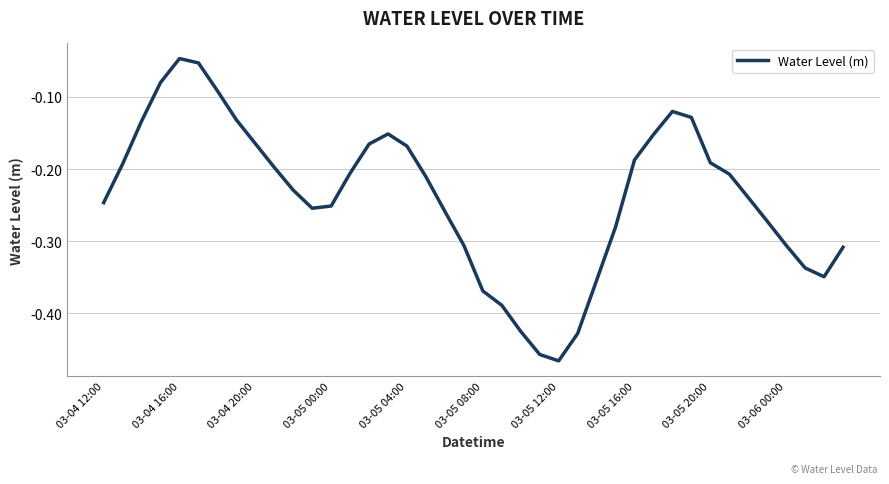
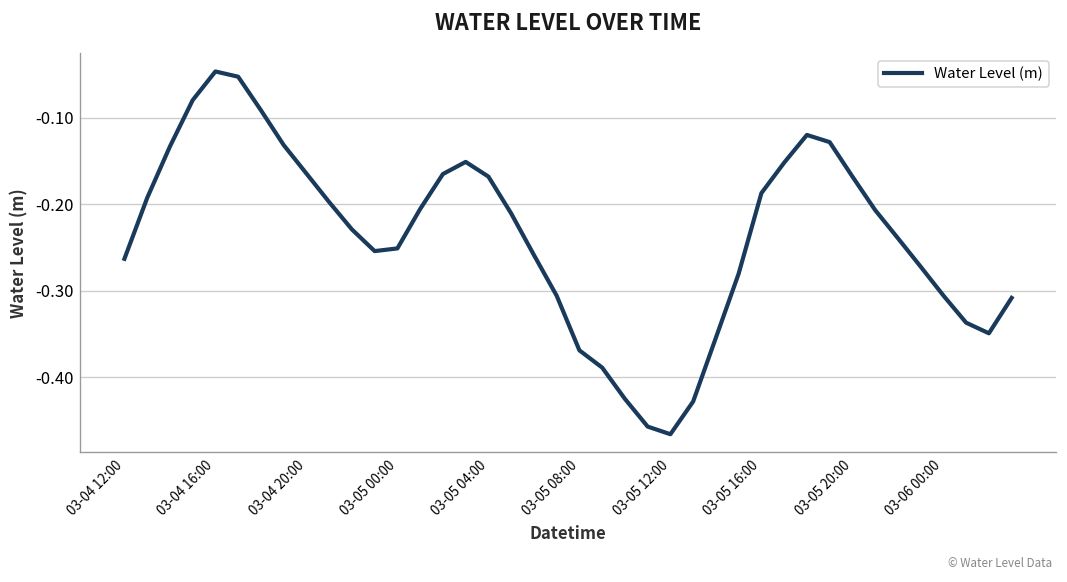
  {
-   "03-04 12:00": -0.25,
+   "03-04 12:00": -0.26,
    "03-04 16:00": -0.05,
    "03-04 20:00": -0.16,
    "03-05 00:00": -0.25,
    "03-05 04:00": -0.17,
    "03-05 08:00": -0.37,
    "03-05 12:00": -0.47,
    "03-05 16:00": -0.19,
-   "03-05 20:00": -0.19,
+   "03-05 20:00": -0.17,
    "03-06 00:00": -0.31
  }
